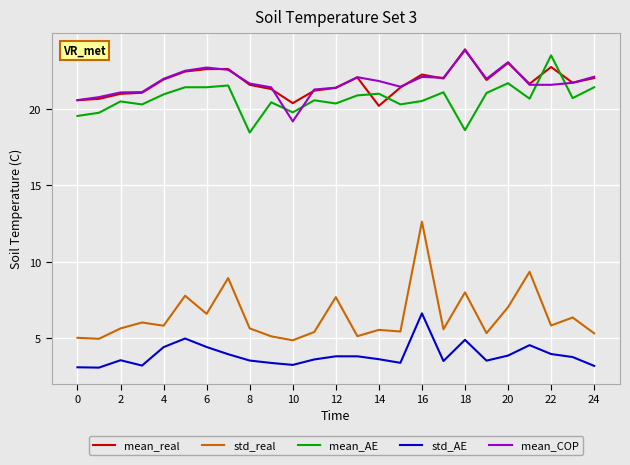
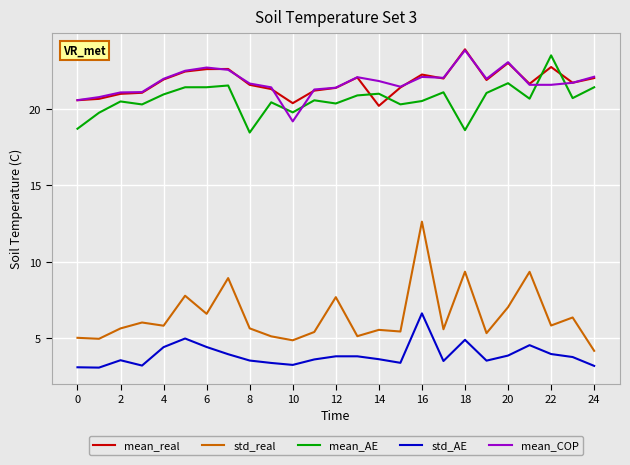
  {
    "mean_real": {
      "10": 20.4,
      "14": 20.2,
      "22": 22.7
    },
    "std_real": {
      "0": 5.0,
      "2": 5.7,
      "4": 5.8,
      "6": 6.6,
      "8": 5.7,
      "10": 4.9,
      "12": 7.7,
      "14": 5.6,
      "16": 12.6,
-     "18": 8.0,
+     "18": 9.4,
      "20": 7.0,
      "22": 5.8,
-     "24": 5.3
+     "24": 4.2
    },
    "mean_AE": {
-     "0": 19.5,
+     "0": 18.7,
      "2": 20.5,
      "4": 20.9,
      "6": 21.4,
      "8": 18.5,
      "10": 19.8,
      "12": 20.4,
      "14": 21.0,
      "16": 20.5,
      "18": 18.6,
      "20": 21.7,
      "22": 23.5,
      "24": 21.4
    },
    "std_AE": {
      "0": 3.1,
      "2": 3.6,
      "4": 4.4,
      "6": 4.4,
      "8": 3.6,
      "10": 3.3,
      "12": 3.8,
      "14": 3.6,
      "16": 6.6,
      "18": 4.9,
      "20": 3.9,
      "22": 4.0,
      "24": 3.2
    },
    "mean_COP": {
      "10": 19.2,
      "14": 21.8,
      "22": 21.6
    }
  }
